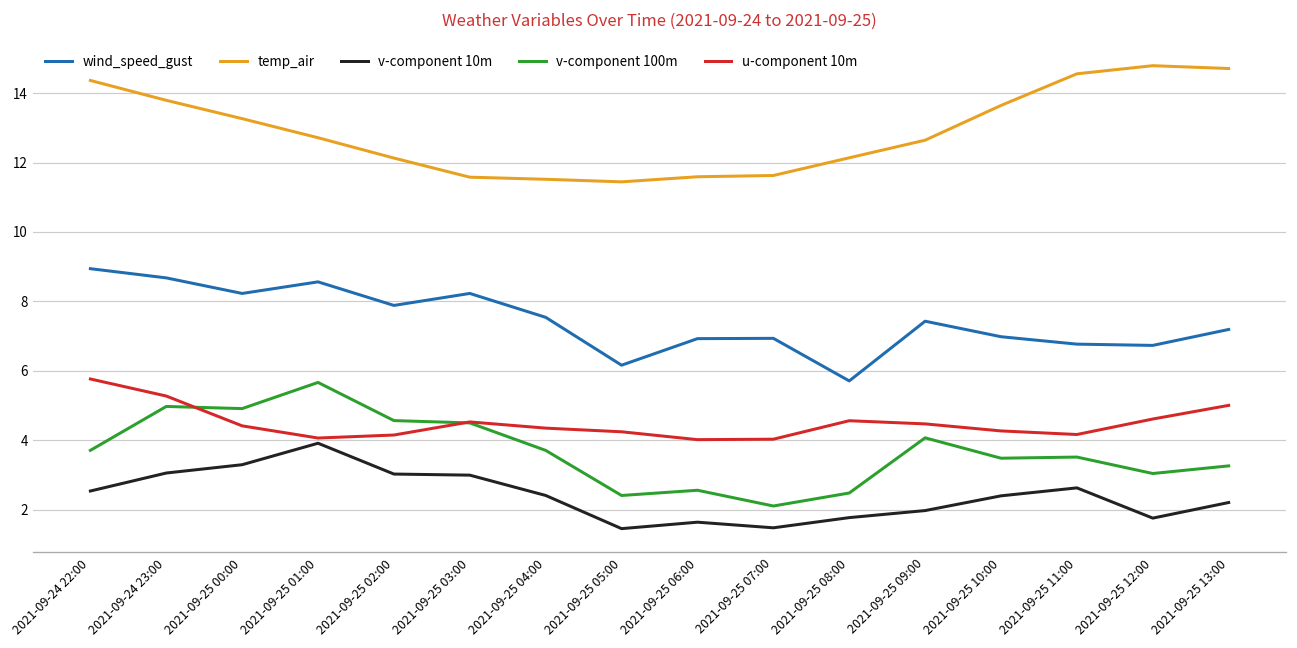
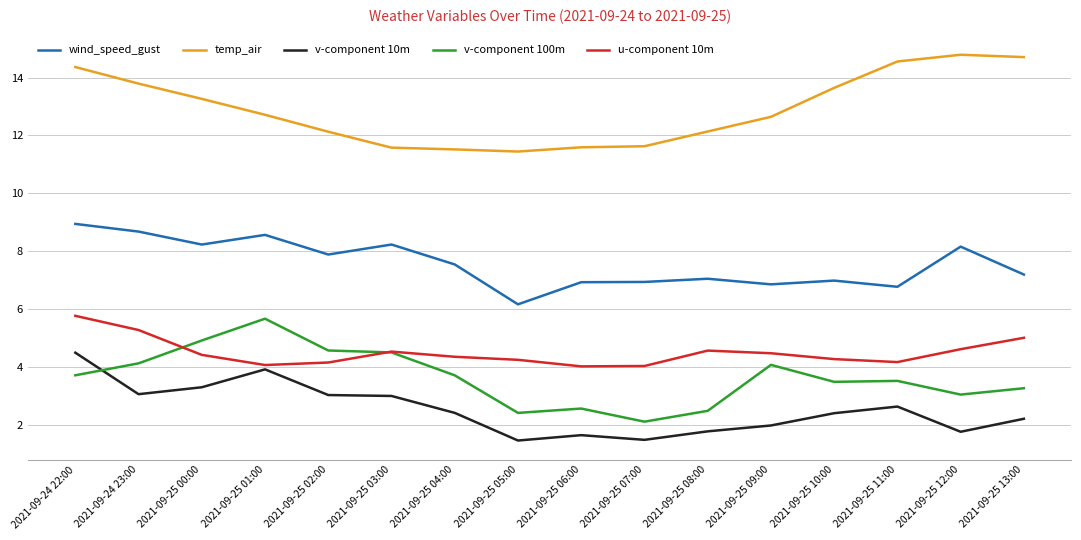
  {
    "wind_speed_gust": {
      "2021-09-24 22:00": 8.9,
      "2021-09-24 23:00": 8.7,
      "2021-09-25 00:00": 8.2,
      "2021-09-25 01:00": 8.6,
      "2021-09-25 02:00": 7.9,
      "2021-09-25 03:00": 8.2,
      "2021-09-25 04:00": 7.5,
      "2021-09-25 05:00": 6.2,
      "2021-09-25 06:00": 6.9,
      "2021-09-25 07:00": 6.9,
-     "2021-09-25 08:00": 5.7,
-     "2021-09-25 09:00": 7.4,
+     "2021-09-25 08:00": 7.0,
+     "2021-09-25 09:00": 6.9,
      "2021-09-25 10:00": 7.0,
      "2021-09-25 11:00": 6.8,
-     "2021-09-25 12:00": 6.7,
+     "2021-09-25 12:00": 8.2,
      "2021-09-25 13:00": 7.2
    },
    "temp_air": {
      "2021-09-24 22:00": 14.4,
      "2021-09-24 23:00": 13.8,
      "2021-09-25 00:00": 13.3,
      "2021-09-25 01:00": 12.7,
      "2021-09-25 02:00": 12.1,
      "2021-09-25 03:00": 11.6,
      "2021-09-25 04:00": 11.5,
      "2021-09-25 05:00": 11.4,
      "2021-09-25 06:00": 11.6,
      "2021-09-25 07:00": 11.6,
      "2021-09-25 08:00": 12.1,
      "2021-09-25 09:00": 12.6,
      "2021-09-25 10:00": 13.6,
      "2021-09-25 11:00": 14.6,
      "2021-09-25 12:00": 14.8,
      "2021-09-25 13:00": 14.7
    },
    "v-component 10m": {
-     "2021-09-24 22:00": 2.5,
+     "2021-09-24 22:00": 4.5,
      "2021-09-24 23:00": 3.1,
      "2021-09-25 00:00": 3.3,
      "2021-09-25 01:00": 3.9,
      "2021-09-25 02:00": 3.0,
      "2021-09-25 03:00": 3.0,
      "2021-09-25 04:00": 2.4,
      "2021-09-25 05:00": 1.4,
      "2021-09-25 06:00": 1.6,
      "2021-09-25 07:00": 1.5,
      "2021-09-25 08:00": 1.8,
      "2021-09-25 09:00": 2.0,
      "2021-09-25 10:00": 2.4,
      "2021-09-25 11:00": 2.6,
      "2021-09-25 12:00": 1.8,
      "2021-09-25 13:00": 2.2
    },
    "v-component 100m": {
      "2021-09-24 22:00": 3.7,
-     "2021-09-24 23:00": 5.0,
+     "2021-09-24 23:00": 4.1,
      "2021-09-25 00:00": 4.9,
      "2021-09-25 01:00": 5.7,
      "2021-09-25 02:00": 4.6,
      "2021-09-25 04:00": 3.7,
      "2021-09-25 05:00": 2.4,
      "2021-09-25 06:00": 2.6,
      "2021-09-25 07:00": 2.1,
      "2021-09-25 08:00": 2.5,
      "2021-09-25 09:00": 4.1,
      "2021-09-25 10:00": 3.5,
      "2021-09-25 11:00": 3.5,
      "2021-09-25 12:00": 3.0,
      "2021-09-25 13:00": 3.3
    },
    "u-component 10m": {
      "2021-09-24 22:00": 5.8,
      "2021-09-24 23:00": 5.3,
      "2021-09-25 00:00": 4.4,
      "2021-09-25 01:00": 4.1,
      "2021-09-25 02:00": 4.1,
      "2021-09-25 04:00": 4.3,
      "2021-09-25 05:00": 4.2,
      "2021-09-25 06:00": 4.0,
      "2021-09-25 07:00": 4.0,
      "2021-09-25 08:00": 4.6,
      "2021-09-25 09:00": 4.5,
      "2021-09-25 10:00": 4.3,
      "2021-09-25 11:00": 4.2,
      "2021-09-25 12:00": 4.6,
      "2021-09-25 13:00": 5.0
    }
  }
